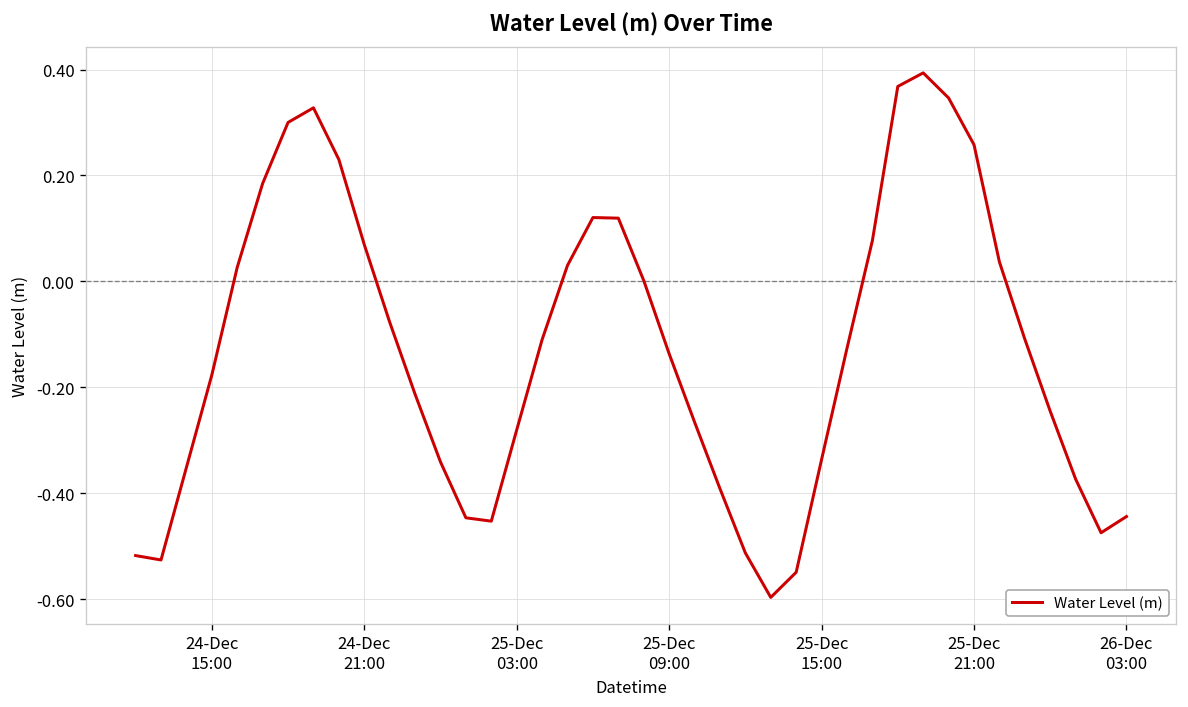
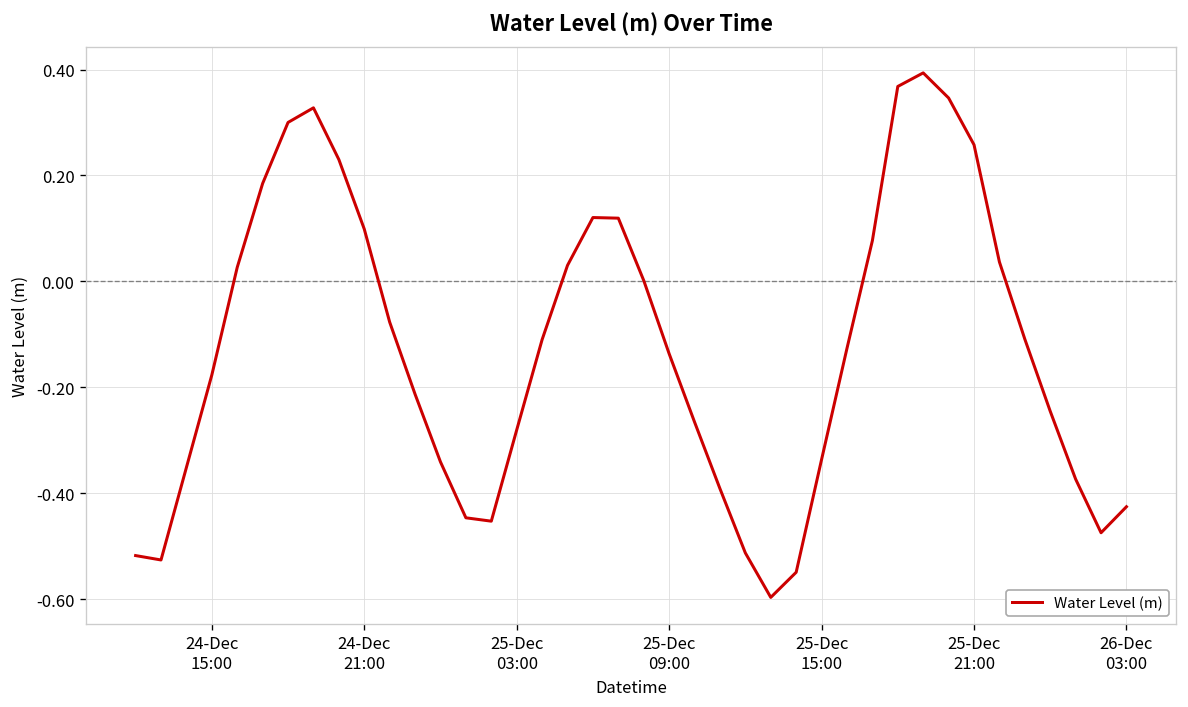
  {
    "24-Dec 15:00": -0.18,
-   "24-Dec 21:00": 0.07,
+   "24-Dec 21:00": 0.10,
    "25-Dec 03:00": -0.28,
    "25-Dec 09:00": -0.14,
    "25-Dec 15:00": -0.34,
    "25-Dec 21:00": 0.26,
-   "26-Dec 03:00": -0.44
+   "26-Dec 03:00": -0.43
  }
